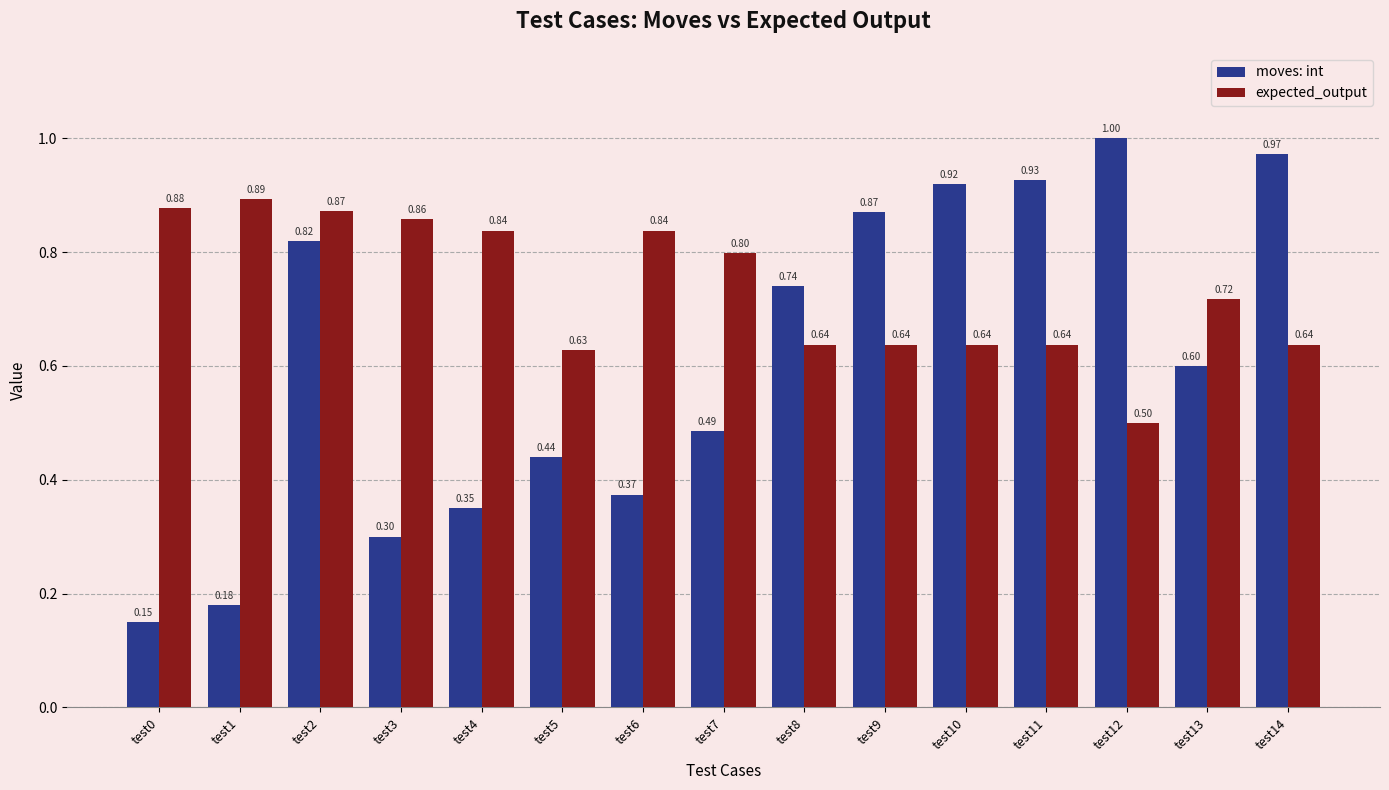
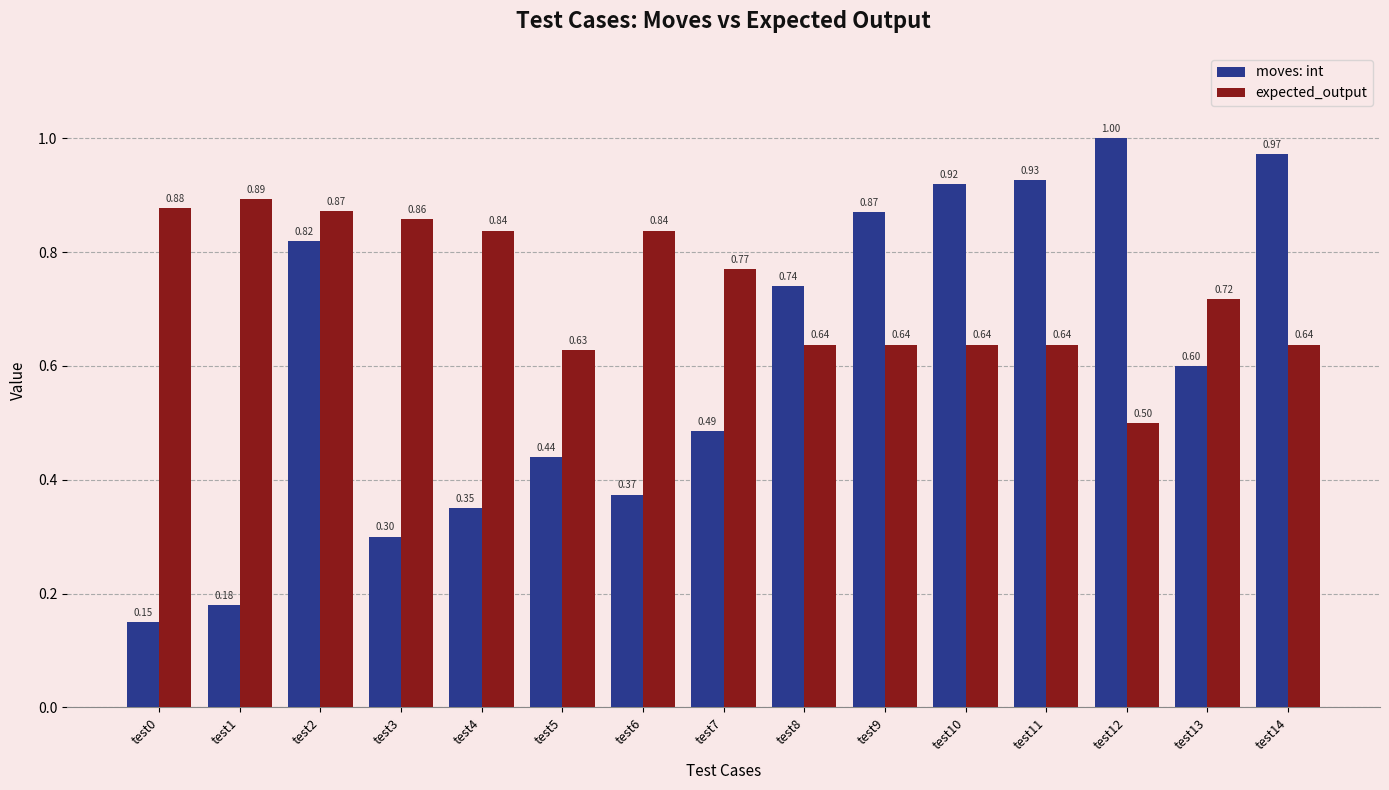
  {
    "moves: int": {
      "test0": 0.15,
      "test1": 0.18,
      "test2": 0.82,
      "test3": 0.30,
      "test4": 0.35,
      "test5": 0.44,
      "test6": 0.37,
      "test7": 0.49,
      "test8": 0.74,
      "test9": 0.87,
      "test10": 0.92,
      "test11": 0.93,
      "test12": 1.00,
      "test13": 0.60,
      "test14": 0.97
    },
    "expected_output": {
      "test0": 0.88,
      "test1": 0.89,
      "test2": 0.87,
      "test3": 0.86,
      "test4": 0.84,
      "test5": 0.63,
      "test6": 0.84,
-     "test7": 0.80,
+     "test7": 0.77,
      "test8": 0.64,
      "test9": 0.64,
      "test10": 0.64,
      "test11": 0.64,
      "test12": 0.50,
      "test13": 0.72,
      "test14": 0.64
    }
  }
